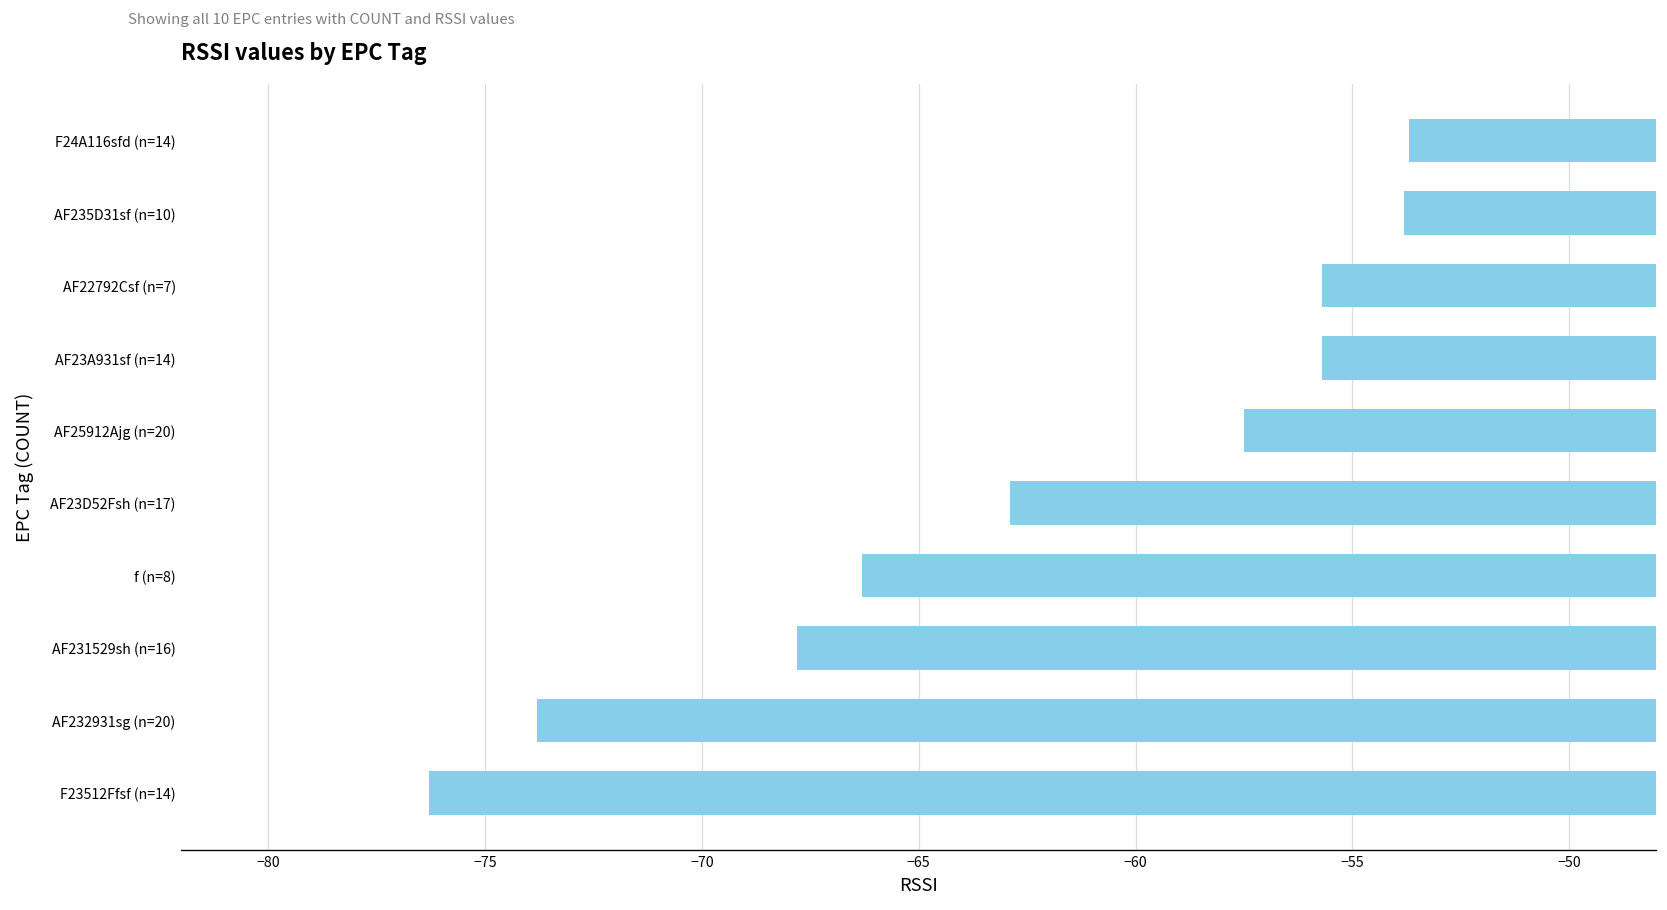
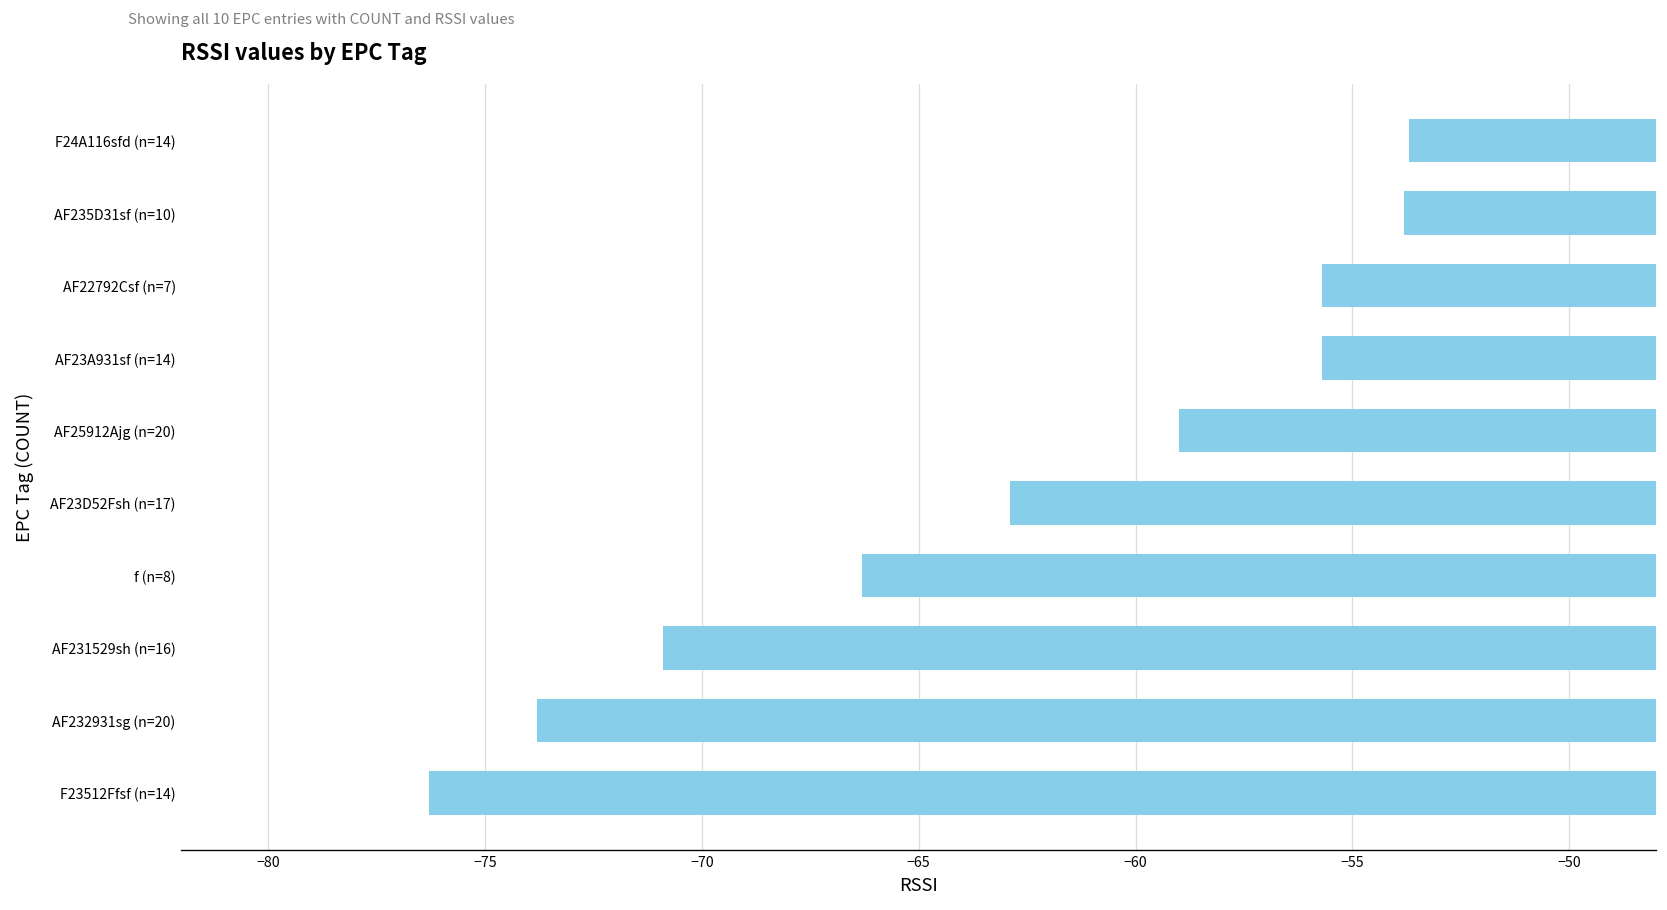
  {
    "F24A116sfd (n=14)": -53.7,
    "AF235D31sf (n=10)": -53.8,
    "AF22792Csf (n=7)": -55.7,
    "AF23A931sf (n=14)": -55.7,
-   "AF25912Ajg (n=20)": -57.5,
+   "AF25912Ajg (n=20)": -59.0,
    "AF23D52Fsh (n=17)": -62.9,
    "f (n=8)": -66.3,
-   "AF231529sh (n=16)": -67.8,
+   "AF231529sh (n=16)": -70.9,
    "AF232931sg (n=20)": -73.8,
    "F23512Ffsf (n=14)": -76.3
  }
